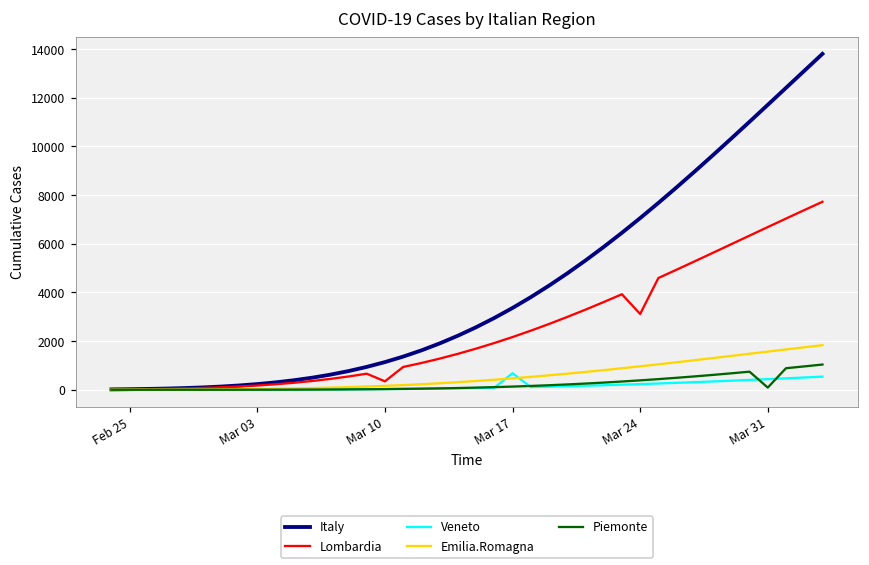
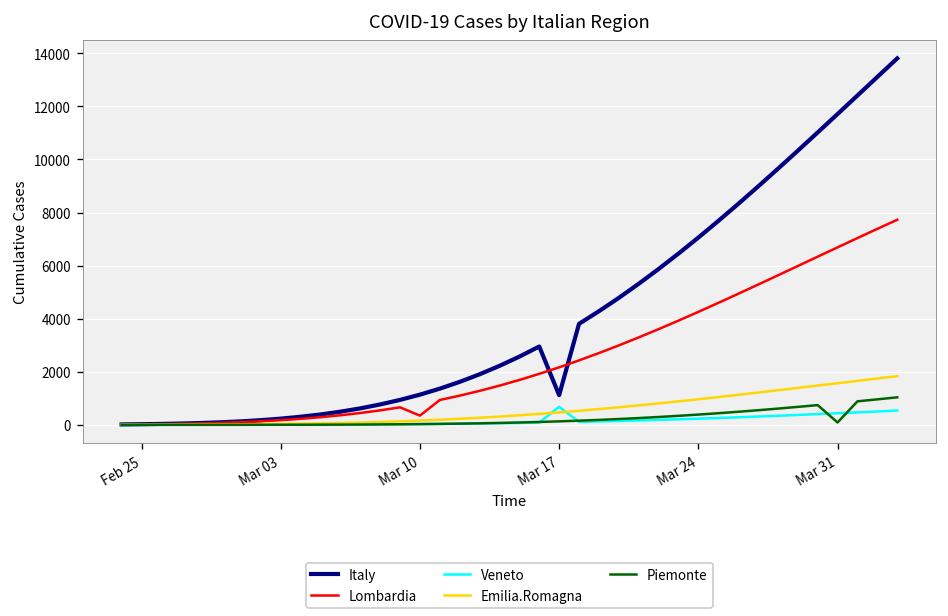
  {
    "Italy": {
      "Mar 10": 1100,
-     "Mar 17": 3400,
+     "Mar 17": 1100,
      "Mar 24": 7100,
      "Mar 31": 11700
    },
    "Lombardia": {
      "Mar 10": 300,
      "Mar 17": 2200,
-     "Mar 24": 3100,
+     "Mar 24": 4300,
      "Mar 31": 6700
    },
    "Veneto": {
      "Mar 17": 700,
      "Mar 24": 200,
      "Mar 31": 400
    },
    "Emilia.Romagna": {
      "Mar 10": 200,
      "Mar 17": 500,
      "Mar 24": 1000,
      "Mar 31": 1600
    },
    "Piemonte": {
      "Mar 17": 100,
      "Mar 24": 400,
      "Mar 31": 100
    }
  }
